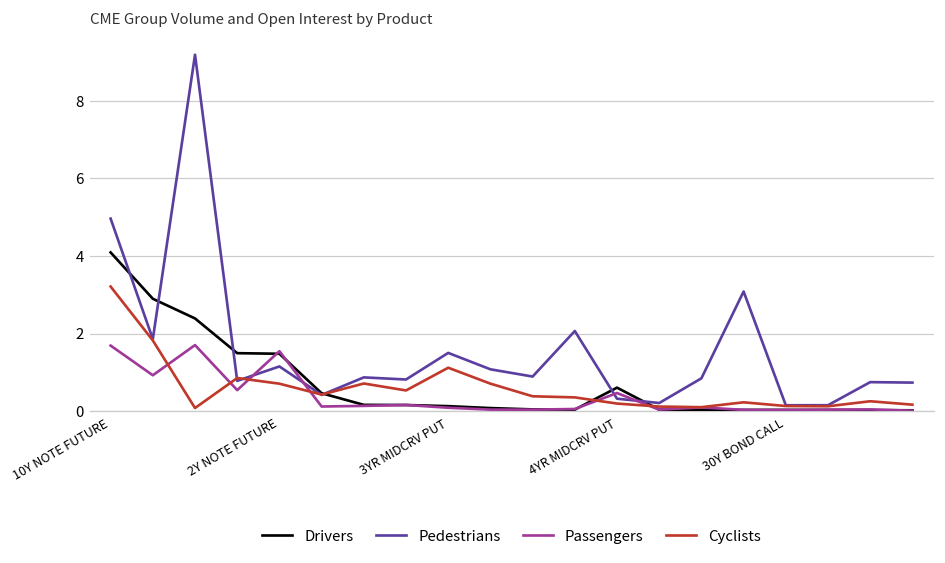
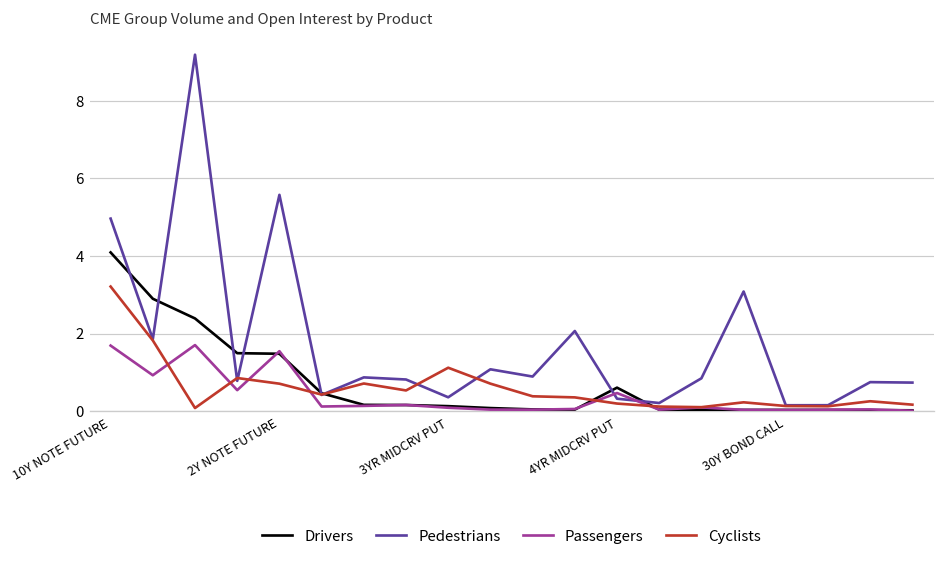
  {
    "Drivers": {
      "10Y NOTE FUTURE": 4.1,
      "4YR MIDCRV PUT": 0.6
    },
    "Pedestrians": {
      "10Y NOTE FUTURE": 5.0,
-     "2Y NOTE FUTURE": 1.2,
-     "3YR MIDCRV PUT": 1.5,
+     "2Y NOTE FUTURE": 5.6,
+     "3YR MIDCRV PUT": 0.4,
      "4YR MIDCRV PUT": 0.3
    },
    "Passengers": {
      "10Y NOTE FUTURE": 1.7,
      "4YR MIDCRV PUT": 0.5
    },
    "Cyclists": {
      "10Y NOTE FUTURE": 3.2,
      "2Y NOTE FUTURE": 0.7,
      "3YR MIDCRV PUT": 1.1,
      "4YR MIDCRV PUT": 0.2
    }
  }
